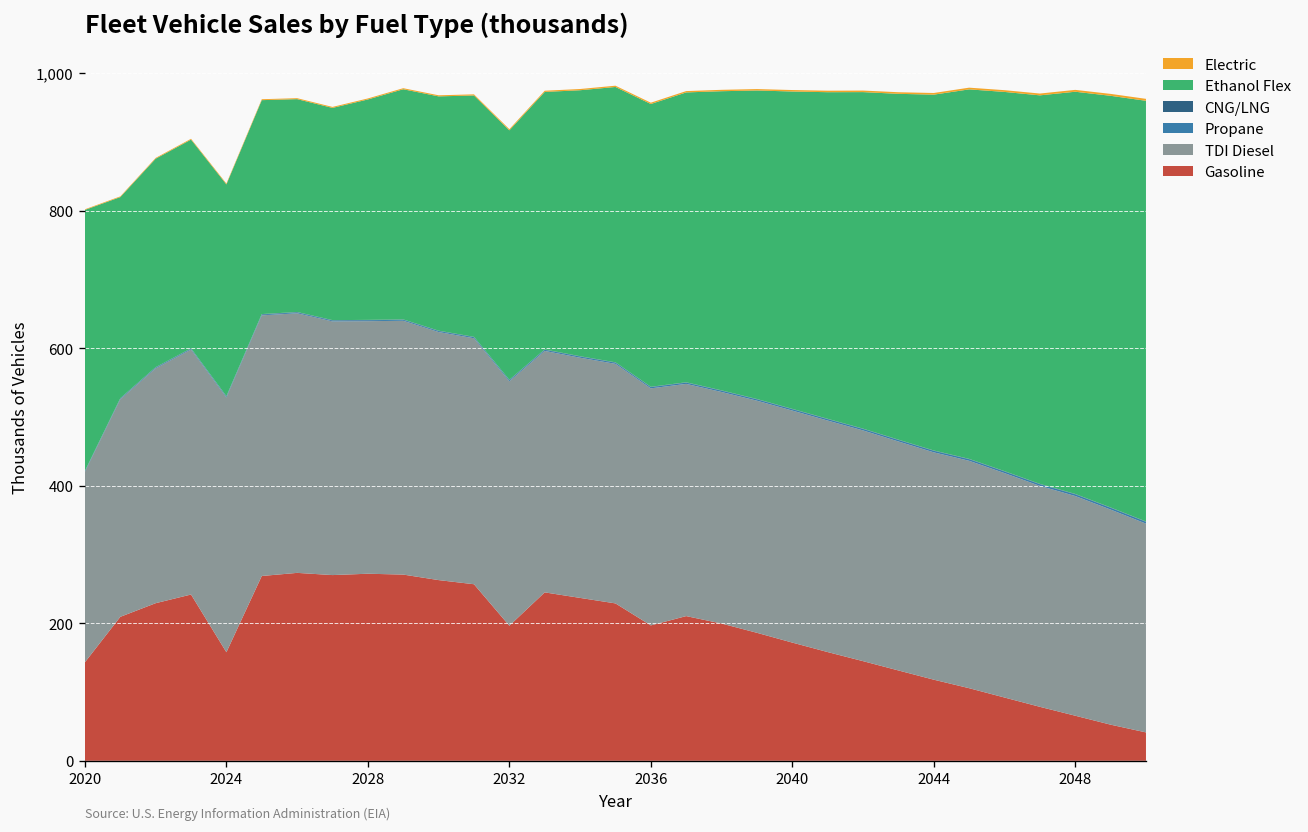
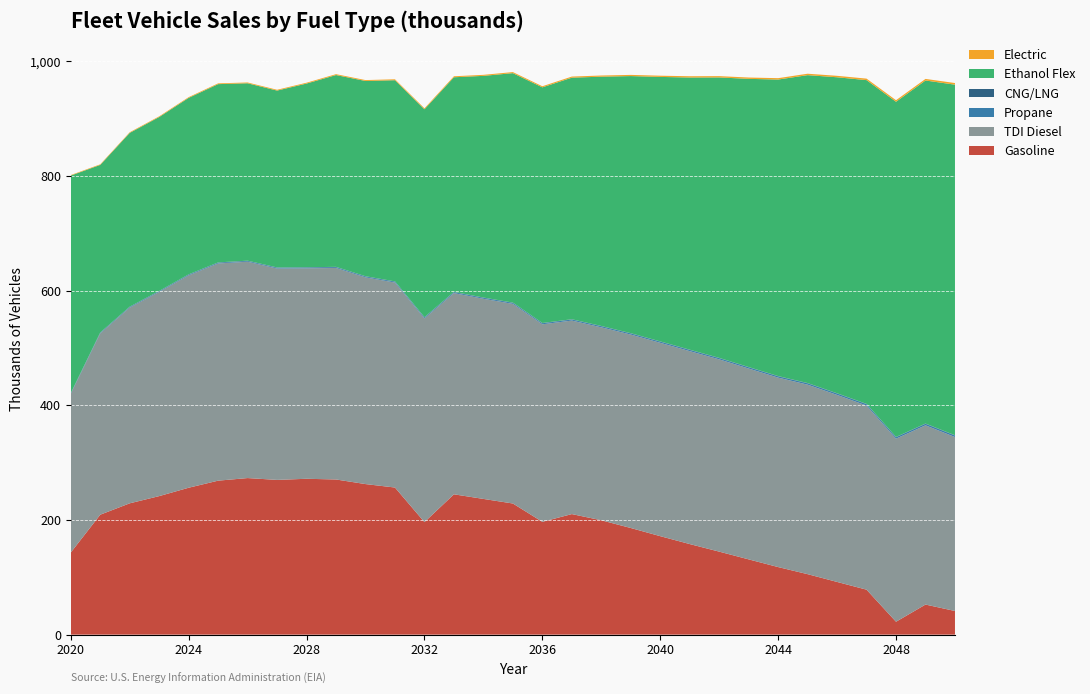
  {
    "Gasoline": {
      "2020": 140,
-     "2024": 160,
+     "2024": 260,
      "2028": 270,
      "2032": 200,
      "2036": 200,
      "2040": 170,
      "2044": 120,
-     "2048": 70
+     "2048": 20
    }
  }
